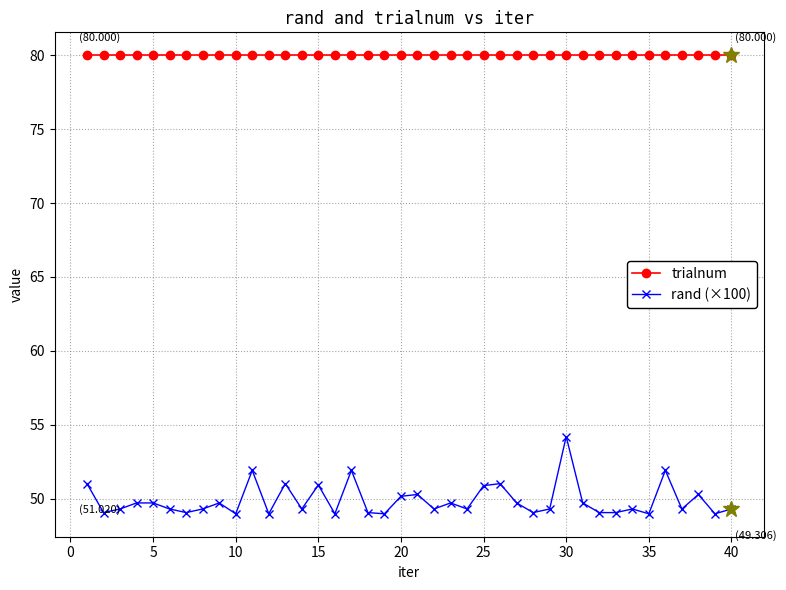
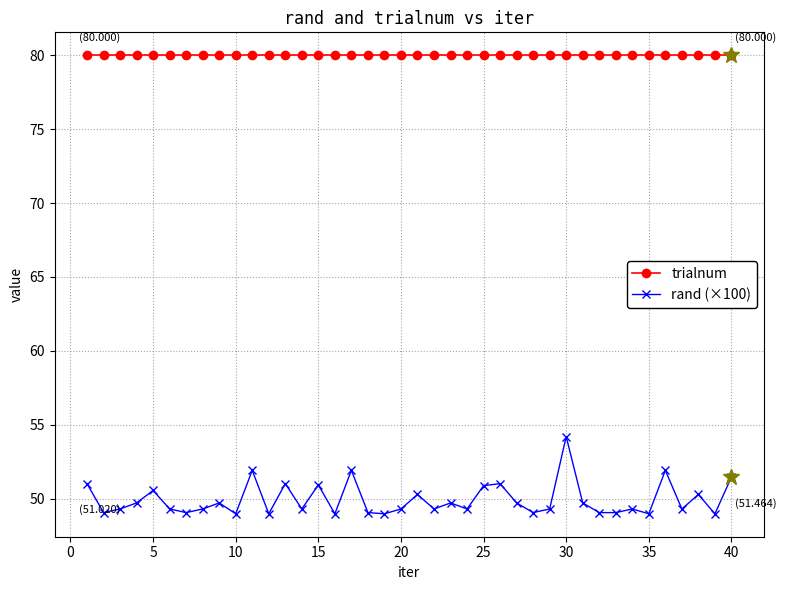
  {
    "trialnum": {
      "5": "80.0",
      "10": "80.0",
      "15": "80.0",
      "20": "80.0",
      "25": "80.0",
      "30": "80.0",
      "35": "80.0"
    },
    "rand (×100)": {
-     "5": "49.7",
-     "20": "50.2",
-     "40": "(49.306)"
+     "5": "50.6",
+     "20": "49.3",
+     "40": "(51.464)"
    }
  }
